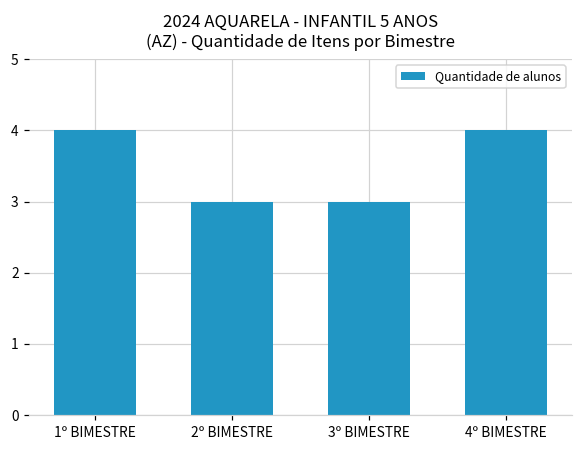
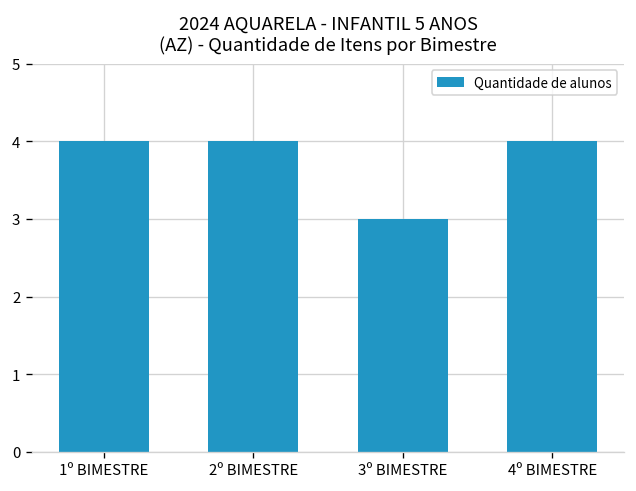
  {
    "1º BIMESTRE": 4,
-   "2º BIMESTRE": 3,
+   "2º BIMESTRE": 4,
    "3º BIMESTRE": 3,
    "4º BIMESTRE": 4
  }
